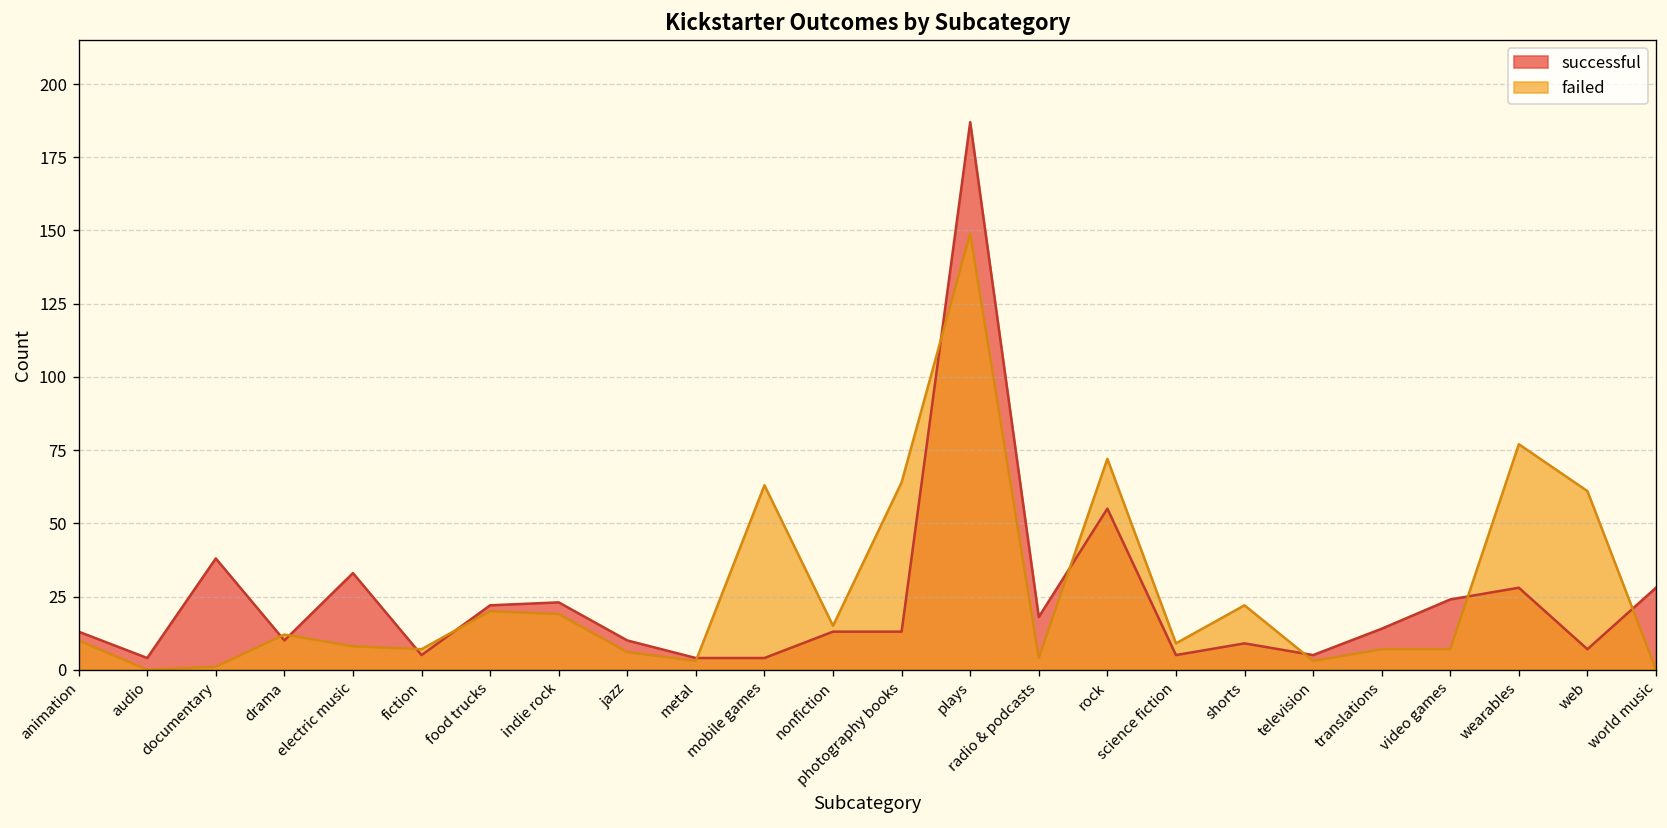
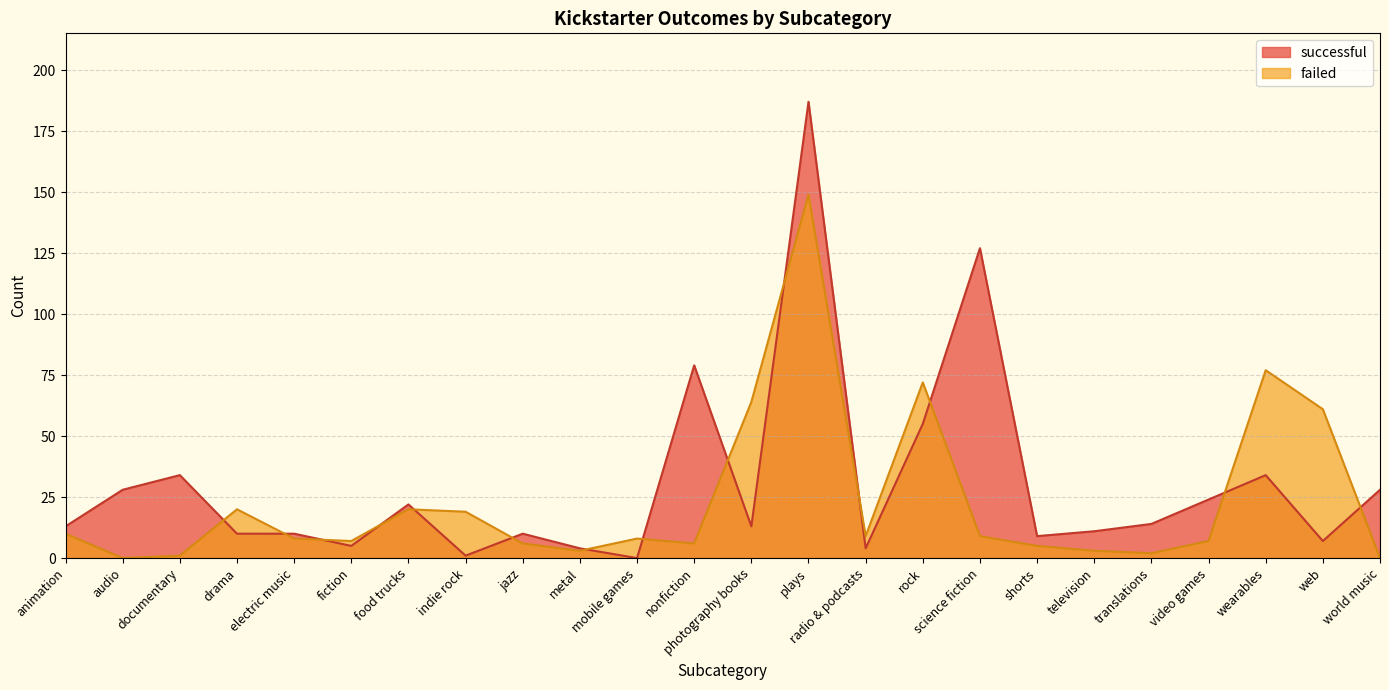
  {
    "successful": {
      "animation": 13,
-     "audio": 4,
-     "documentary": 38,
+     "audio": 28,
+     "documentary": 34,
      "drama": 10,
-     "electric music": 33,
+     "electric music": 10,
      "fiction": 5,
      "food trucks": 22,
-     "indie rock": 23,
+     "indie rock": 1,
      "jazz": 10,
-     "mobile games": 4,
-     "nonfiction": 13,
+     "mobile games": 0,
+     "nonfiction": 79,
      "photography books": 13,
      "plays": 187,
-     "radio & podcasts": 18,
+     "radio & podcasts": 4,
      "rock": 55,
-     "science fiction": 5,
+     "science fiction": 127,
      "shorts": 9,
-     "television": 5,
+     "television": 11,
      "translations": 14,
      "video games": 24,
-     "wearables": 28,
+     "wearables": 34,
      "web": 7,
      "world music": 28
    },
    "failed": {
      "animation": 10,
      "audio": 0,
      "documentary": 1,
-     "drama": 12,
+     "drama": 20,
      "electric music": 8,
      "fiction": 7,
      "food trucks": 20,
      "indie rock": 19,
      "jazz": 6,
-     "mobile games": 63,
-     "nonfiction": 15,
+     "mobile games": 8,
+     "nonfiction": 6,
      "photography books": 64,
      "plays": 149,
-     "radio & podcasts": 4,
+     "radio & podcasts": 9,
      "rock": 72,
      "science fiction": 9,
-     "shorts": 22,
+     "shorts": 5,
      "television": 3,
-     "translations": 7,
+     "translations": 2,
      "video games": 7,
      "wearables": 77,
      "web": 61,
      "world music": 0
    }
  }
